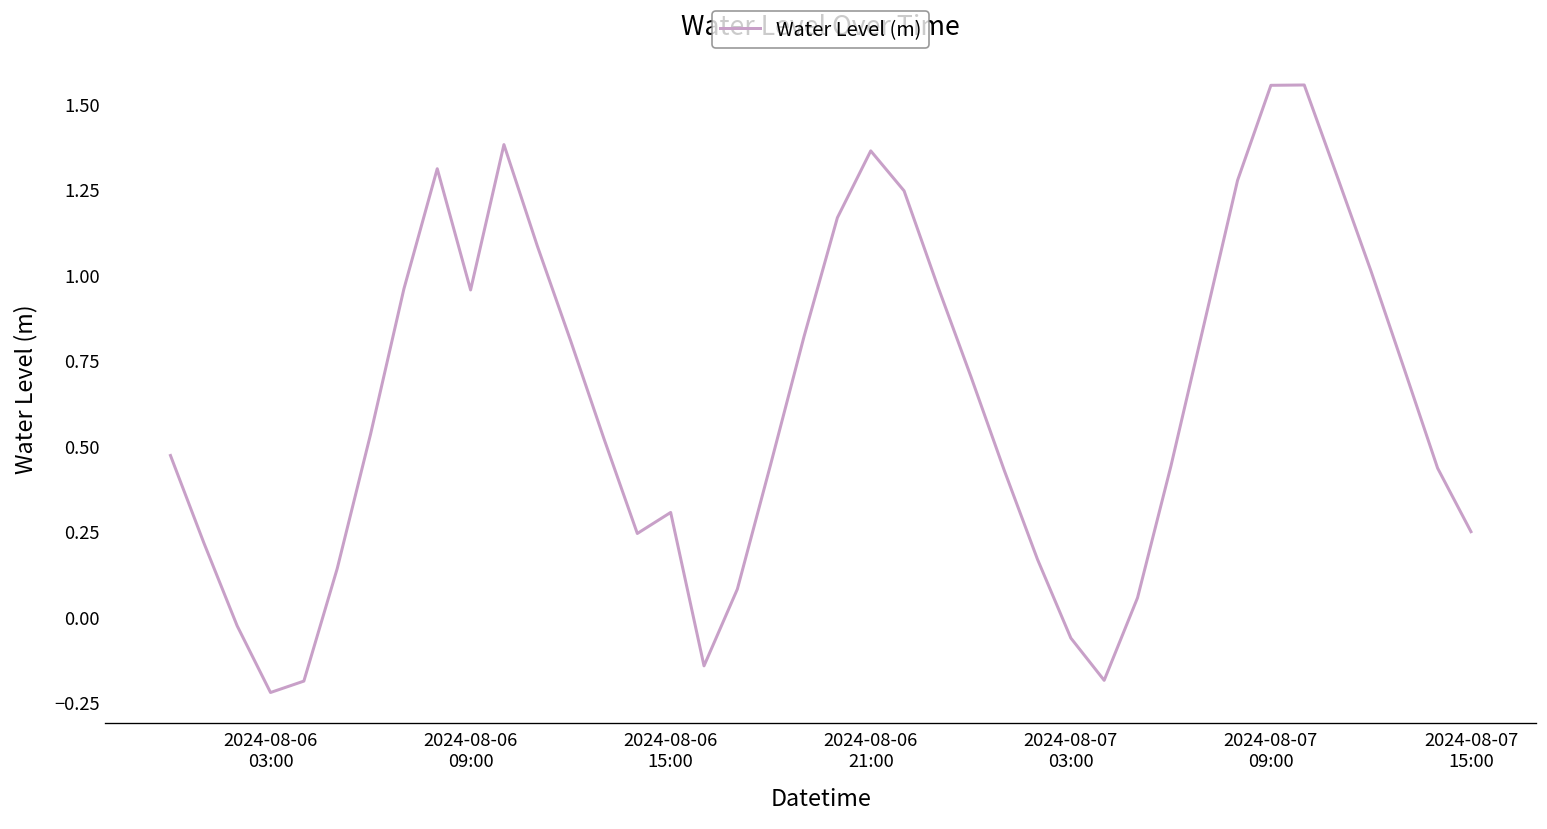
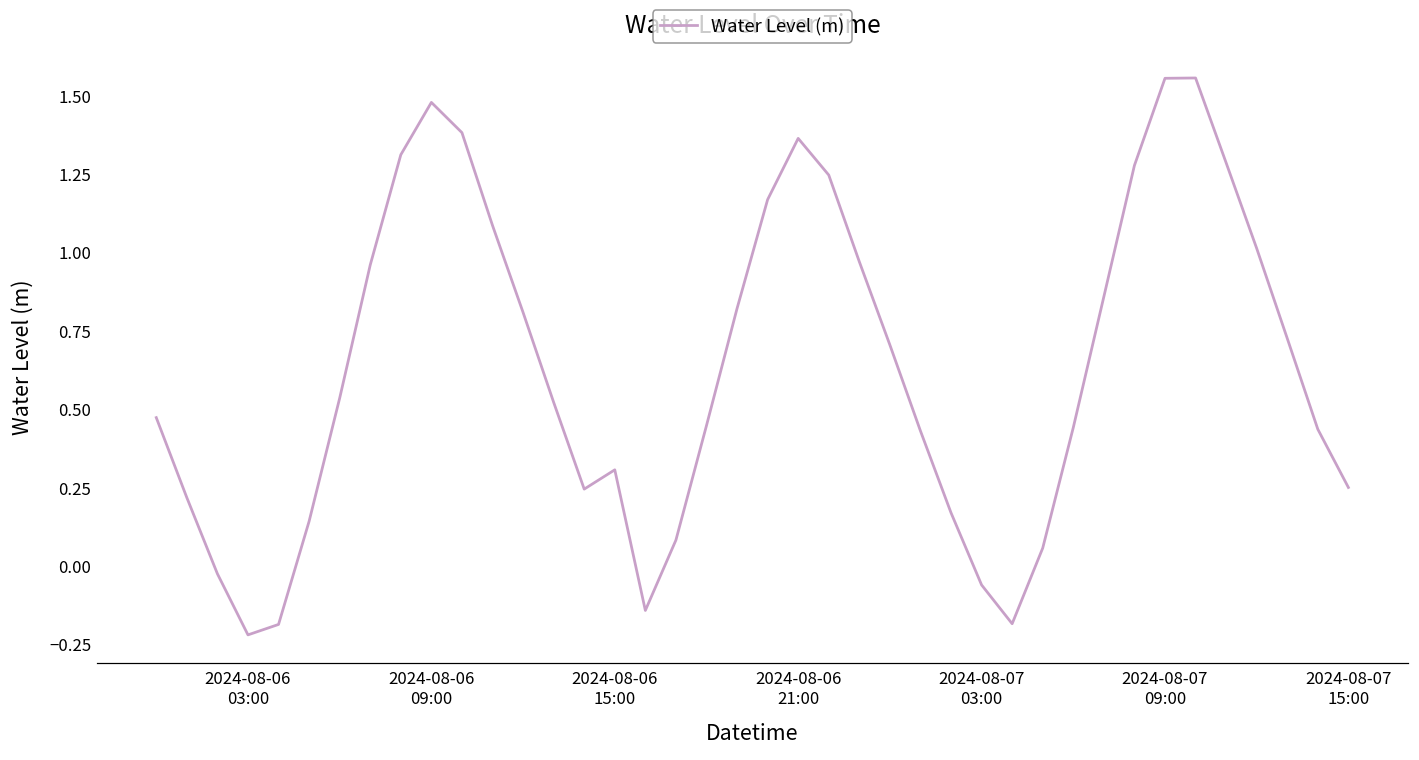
  {
    "2024-08-06 03:00": -0.22,
-   "2024-08-06 09:00": 0.96,
+   "2024-08-06 09:00": 1.48,
    "2024-08-06 15:00": 0.31,
    "2024-08-06 21:00": 1.36,
    "2024-08-07 03:00": -0.06,
    "2024-08-07 09:00": 1.55,
    "2024-08-07 15:00": 0.25
  }
